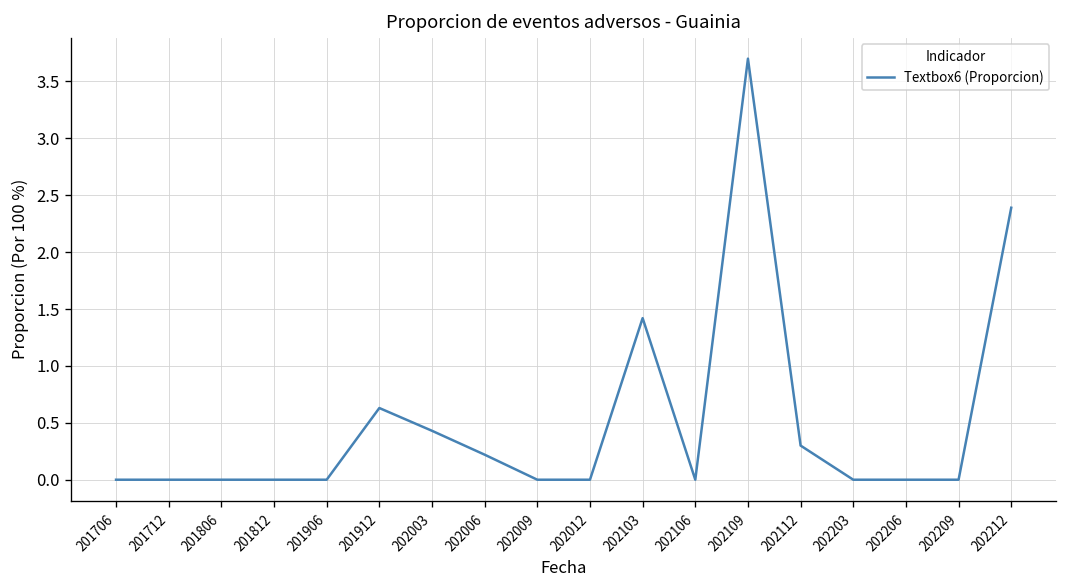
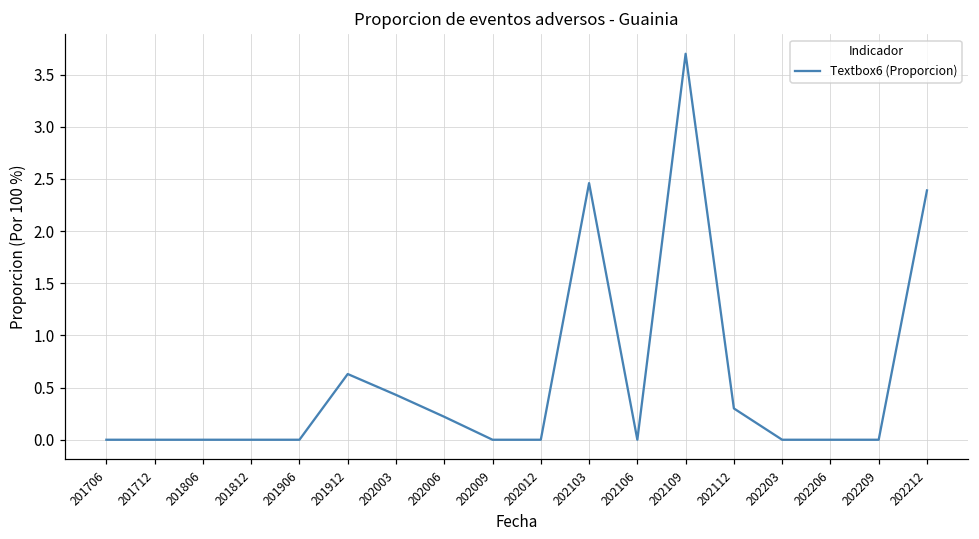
  {
    "201706": 0.0,
    "201712": 0.0,
    "201806": 0.0,
    "201812": 0.0,
    "201906": 0.0,
    "201912": 0.6,
    "202003": 0.4,
    "202006": 0.2,
    "202009": 0.0,
    "202012": 0.0,
-   "202103": 1.4,
+   "202103": 2.5,
    "202106": 0.0,
    "202109": 3.7,
    "202112": 0.3,
    "202203": 0.0,
    "202206": 0.0,
    "202209": 0.0,
    "202212": 2.4
  }
